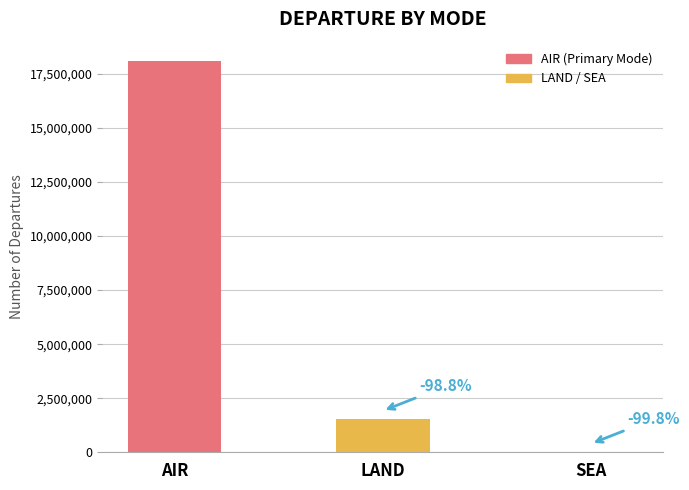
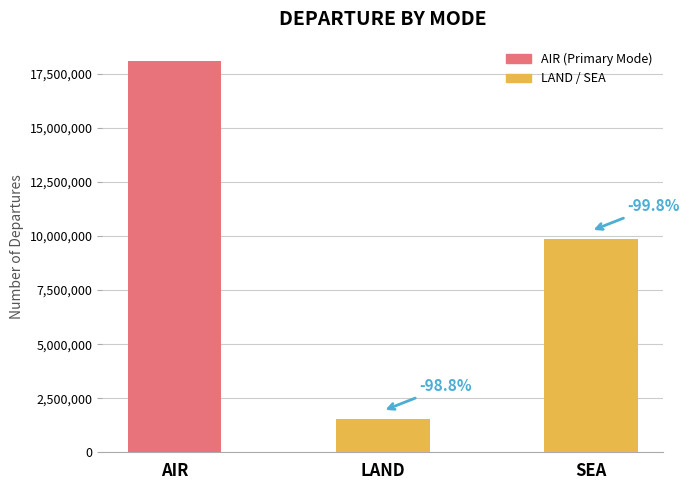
  {
    "AIR": "18,100,000",
-   "SEA": "0"
+   "SEA": "9,900,000"
  }
